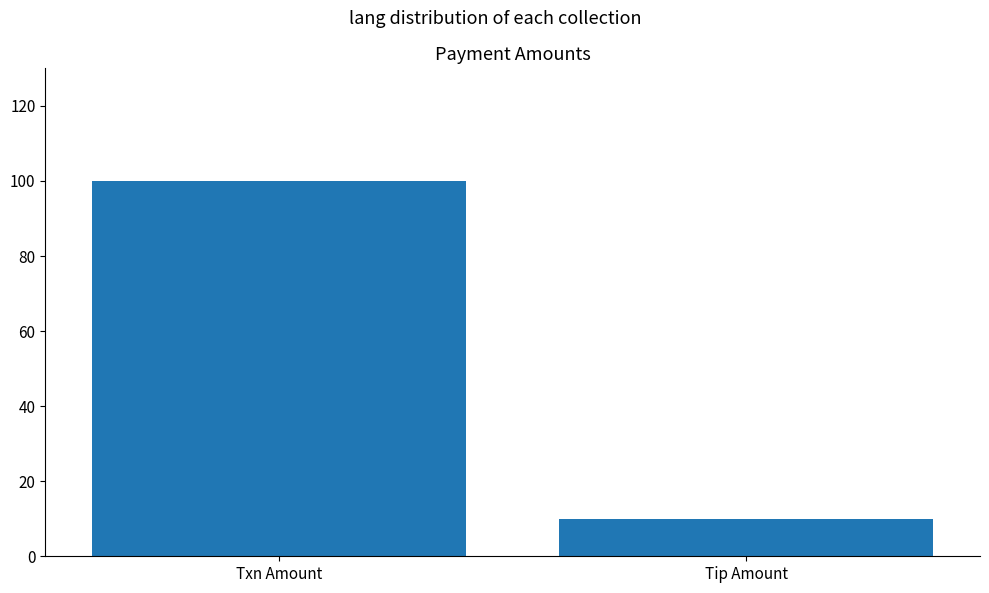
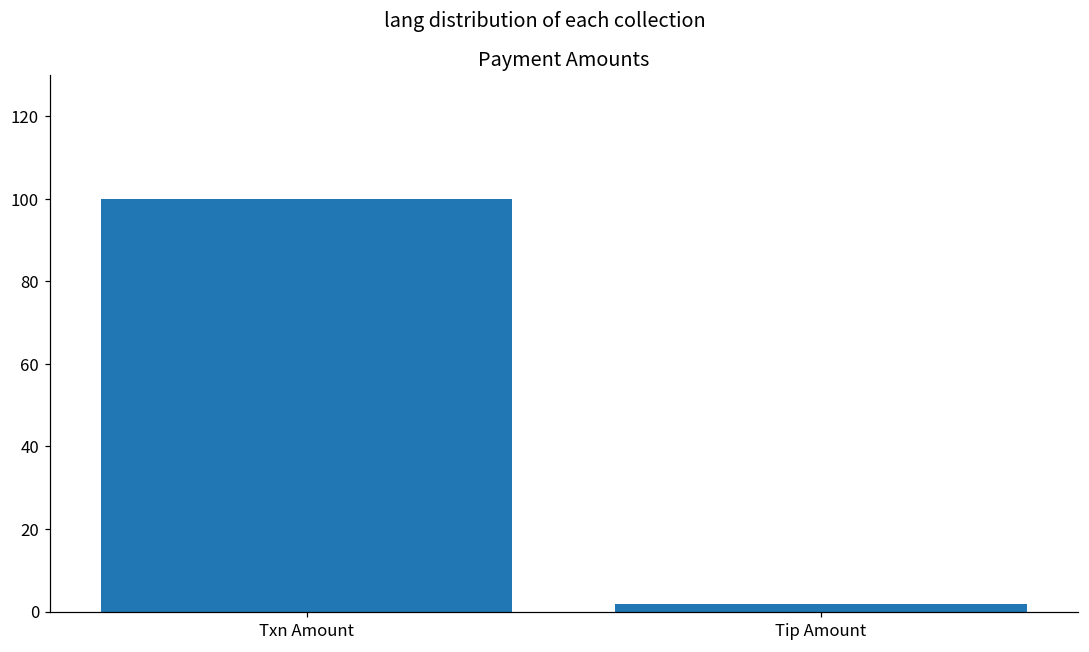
  {
    "Txn Amount": 100,
-   "Tip Amount": 10
+   "Tip Amount": 2
  }
